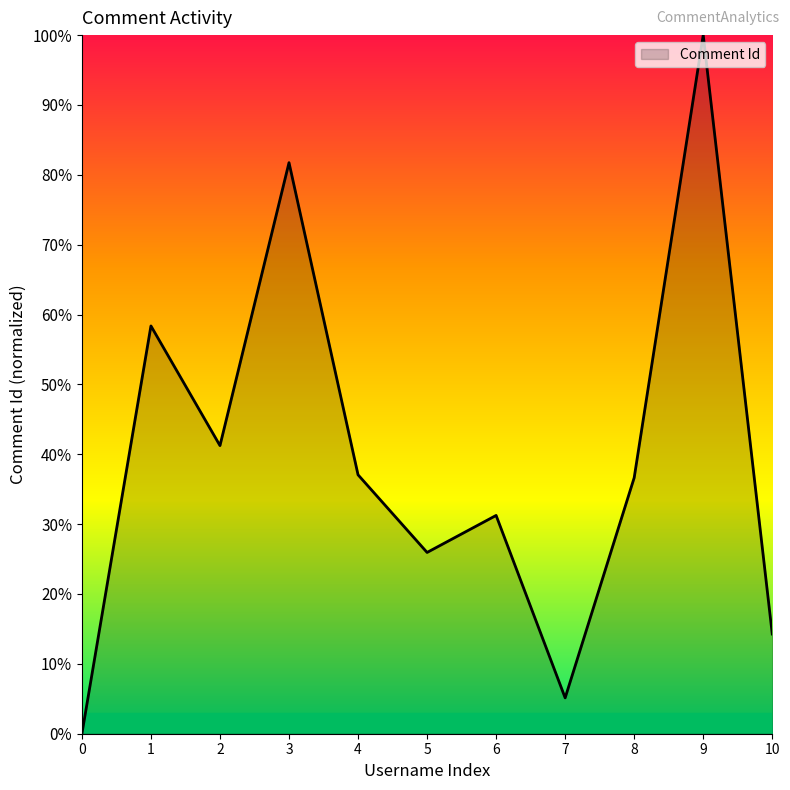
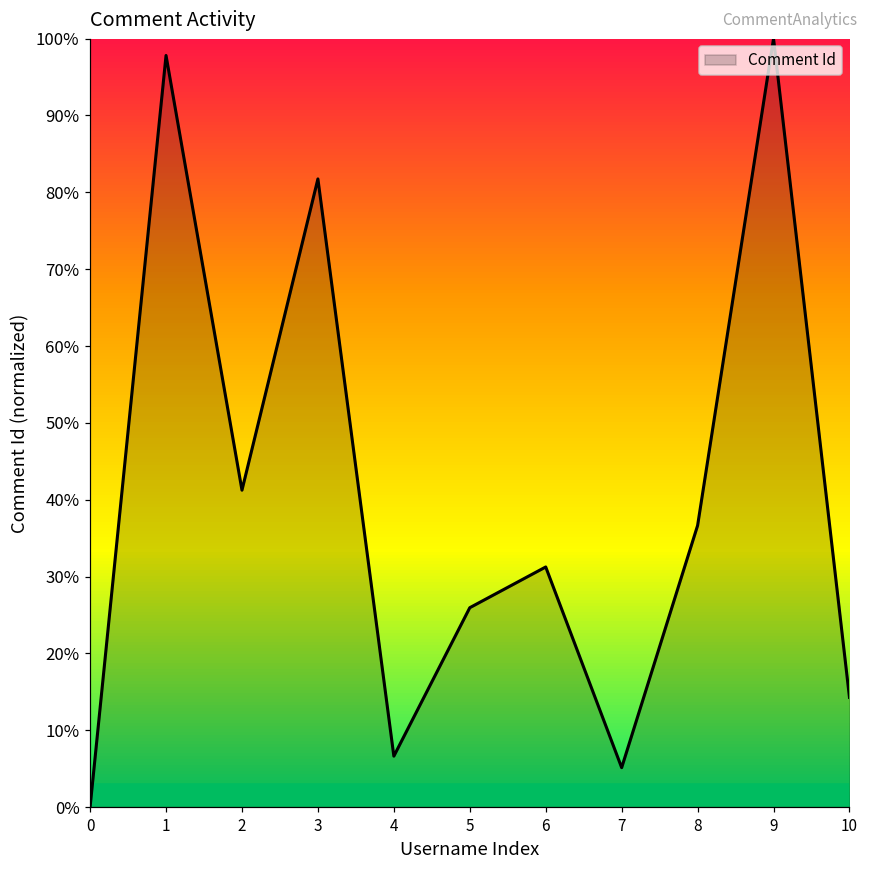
  {
-   "1": "58%",
+   "1": "98%",
    "2": "41%",
    "3": "82%",
-   "4": "37%",
+   "4": "7%",
    "5": "26%",
    "6": "31%",
    "7": "5%",
    "8": "37%",
    "9": "100%",
    "10": "14%"
  }
